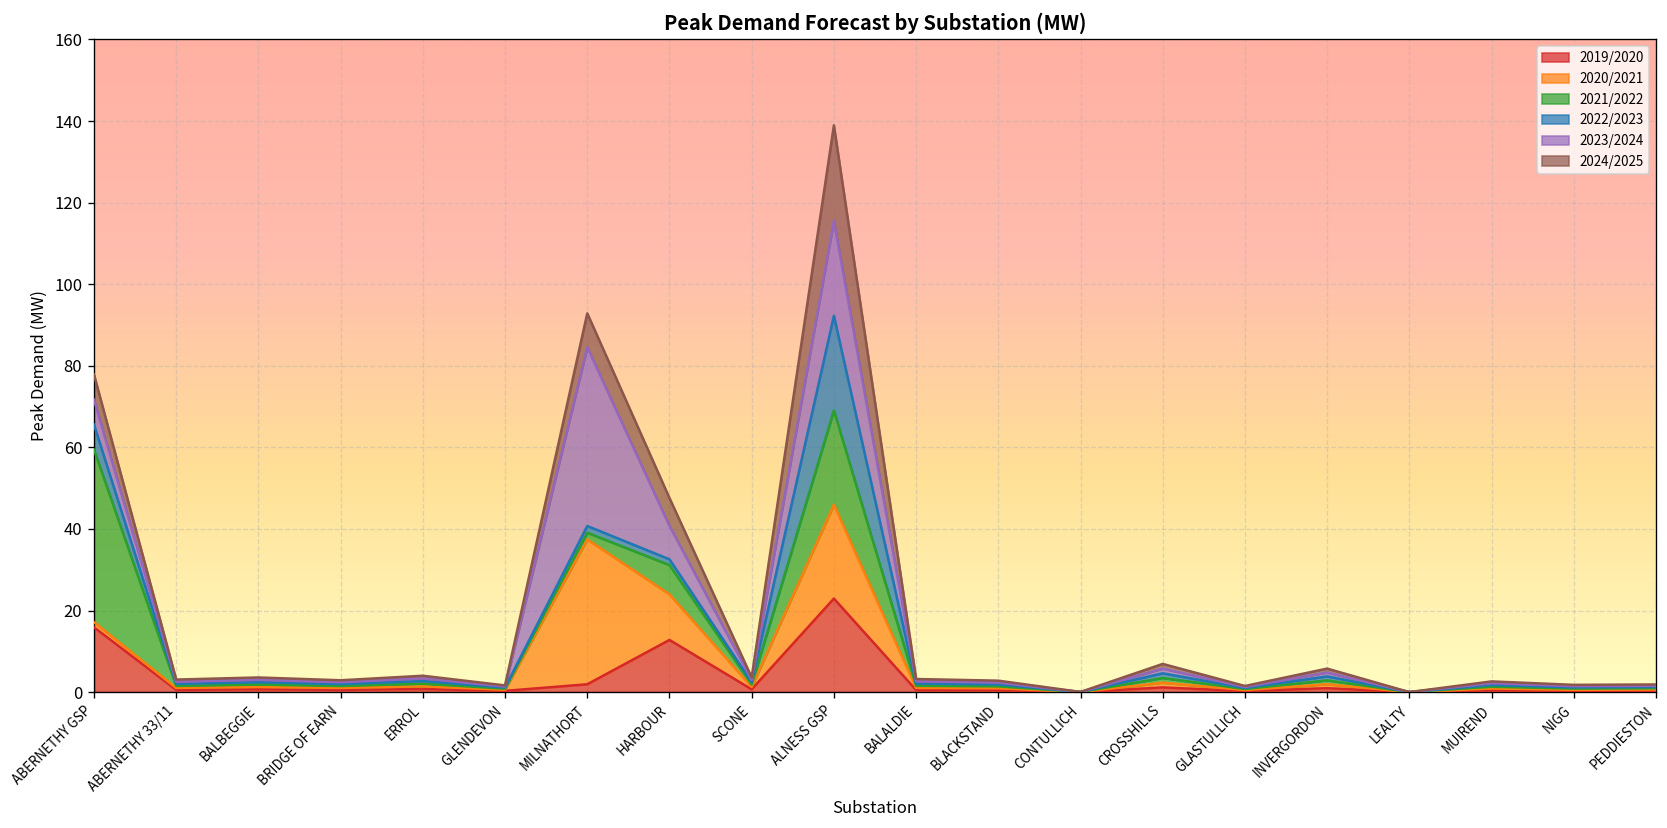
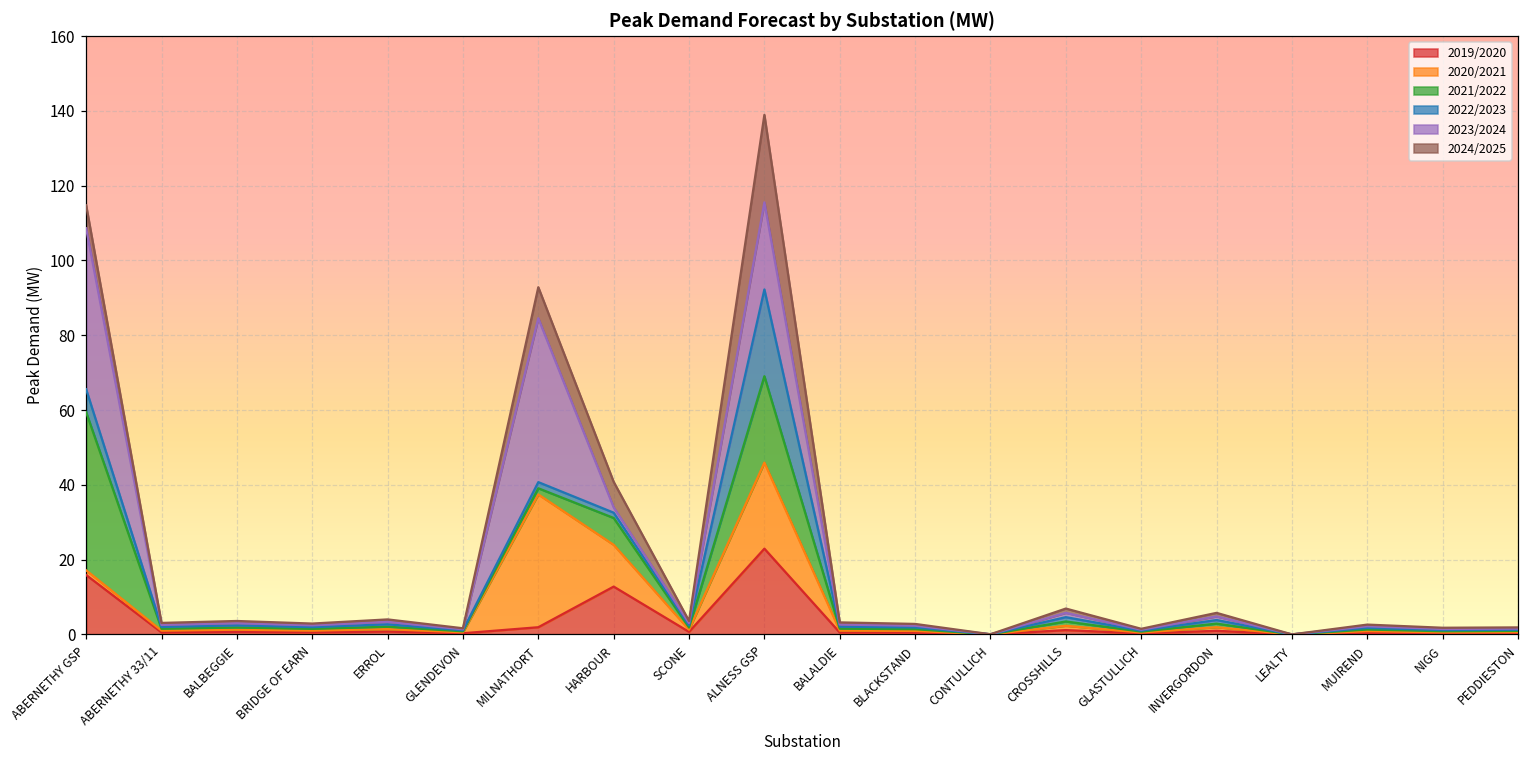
  {
    "2019/2020": {
      "ABERNETHY GSP": 16,
      "MILNATHORT": 2,
      "HARBOUR": 13,
      "ALNESS GSP": 23,
      "CROSSHILLS": 1,
      "INVERGORDON": 1
    },
    "2020/2021": {
      "ABERNETHY GSP": 1,
      "MILNATHORT": 36,
      "HARBOUR": 11,
      "ALNESS GSP": 23,
      "CROSSHILLS": 1,
      "INVERGORDON": 1
    },
    "2021/2022": {
      "ABERNETHY GSP": 42,
      "MILNATHORT": 2,
      "HARBOUR": 7,
      "ALNESS GSP": 23,
      "CROSSHILLS": 1,
      "INVERGORDON": 1
    },
    "2022/2023": {
      "ABERNETHY GSP": 6,
      "MILNATHORT": 2,
      "HARBOUR": 1,
      "ALNESS GSP": 23,
      "CROSSHILLS": 1,
      "INVERGORDON": 1
    },
    "2023/2024": {
-     "ABERNETHY GSP": 6,
+     "ABERNETHY GSP": 43,
      "MILNATHORT": 44,
-     "HARBOUR": 8,
+     "HARBOUR": 1,
      "ALNESS GSP": 23,
      "CROSSHILLS": 1,
      "INVERGORDON": 1
    },
    "2024/2025": {
      "ABERNETHY GSP": 6,
      "MILNATHORT": 8,
      "HARBOUR": 7,
      "ALNESS GSP": 23,
      "CROSSHILLS": 1,
      "INVERGORDON": 1
    }
  }
